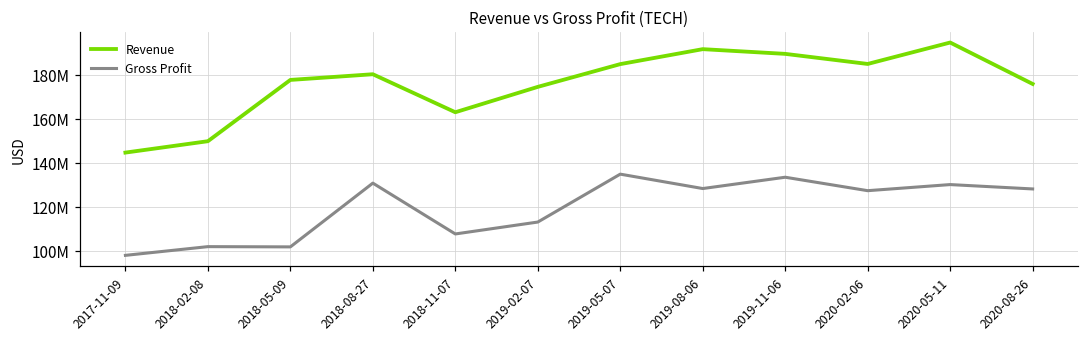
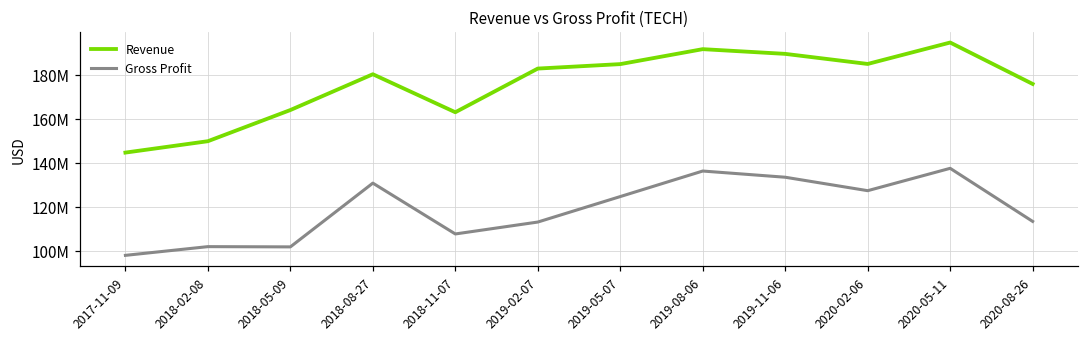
  {
    "Revenue": {
      "2017-11-09": 145000000,
      "2018-02-08": 150000000,
-     "2018-05-09": 178000000,
+     "2018-05-09": 164000000,
      "2018-08-27": 180000000,
      "2018-11-07": 163000000,
-     "2019-02-07": 175000000,
+     "2019-02-07": 183000000,
      "2019-05-07": 185000000,
      "2019-08-06": 192000000,
      "2019-11-06": 190000000,
      "2020-02-06": 185000000,
      "2020-05-11": 195000000,
      "2020-08-26": 176000000
    },
    "Gross Profit": {
      "2017-11-09": 98000000,
      "2018-02-08": 102000000,
      "2018-05-09": 102000000,
      "2018-08-27": 131000000,
      "2018-11-07": 108000000,
      "2019-02-07": 113000000,
-     "2019-05-07": 135000000,
-     "2019-08-06": 128000000,
+     "2019-05-07": 125000000,
+     "2019-08-06": 136000000,
      "2019-11-06": 133000000,
      "2020-02-06": 127000000,
-     "2020-05-11": 130000000,
-     "2020-08-26": 128000000
+     "2020-05-11": 137000000,
+     "2020-08-26": 113000000
    }
  }
